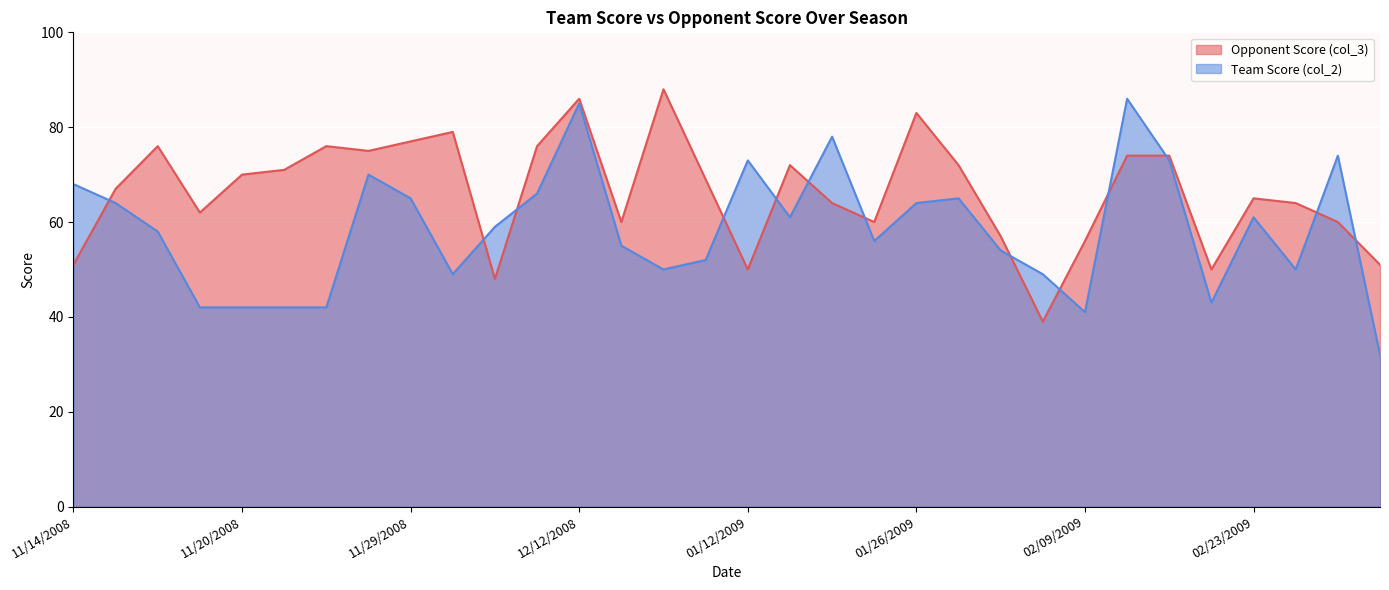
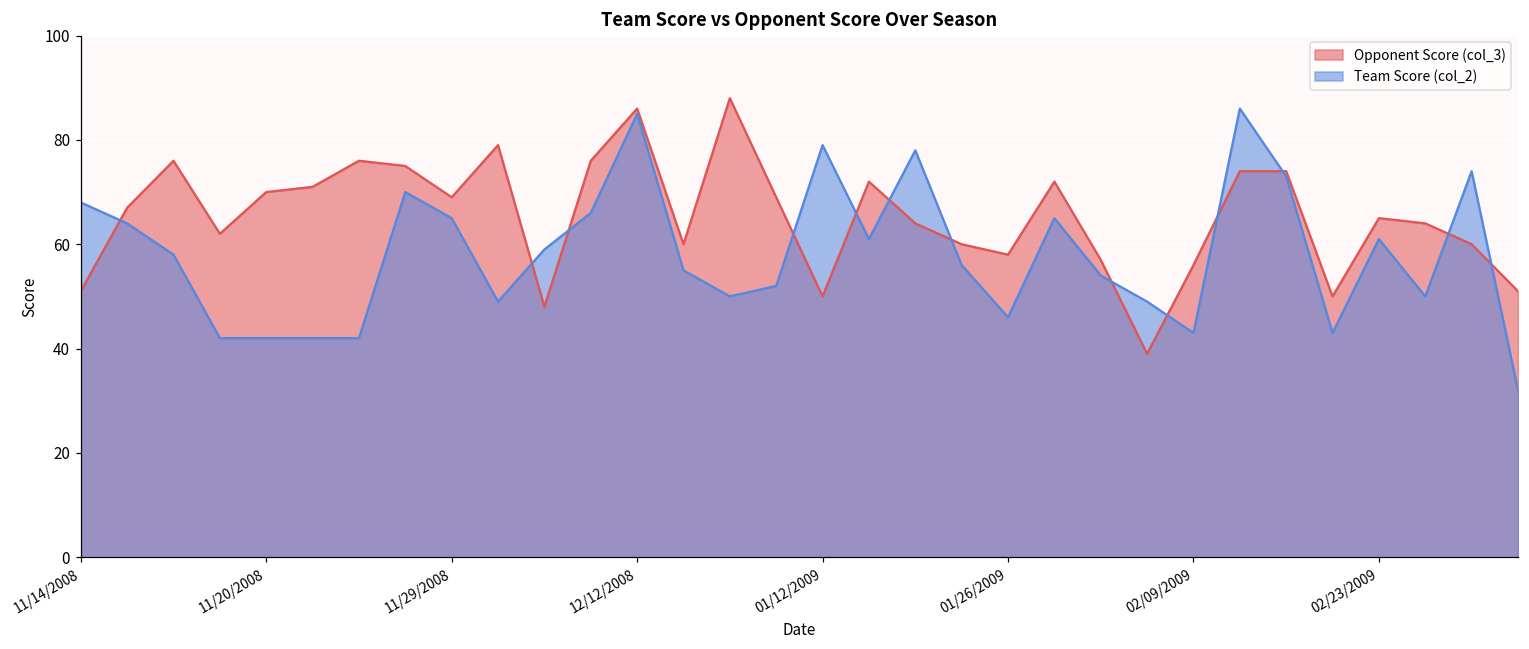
  {
    "Opponent Score (col_3)": {
      "11/14/2008": 51,
      "11/20/2008": 70,
-     "11/29/2008": 77,
+     "11/29/2008": 69,
      "12/12/2008": 86,
      "01/12/2009": 50,
-     "01/26/2009": 83,
+     "01/26/2009": 58,
      "02/09/2009": 56,
      "02/23/2009": 65
    },
    "Team Score (col_2)": {
      "11/14/2008": 68,
      "11/20/2008": 42,
      "11/29/2008": 65,
      "12/12/2008": 85,
-     "01/12/2009": 73,
-     "01/26/2009": 64,
-     "02/09/2009": 41,
+     "01/12/2009": 79,
+     "01/26/2009": 46,
+     "02/09/2009": 43,
      "02/23/2009": 61
    }
  }
